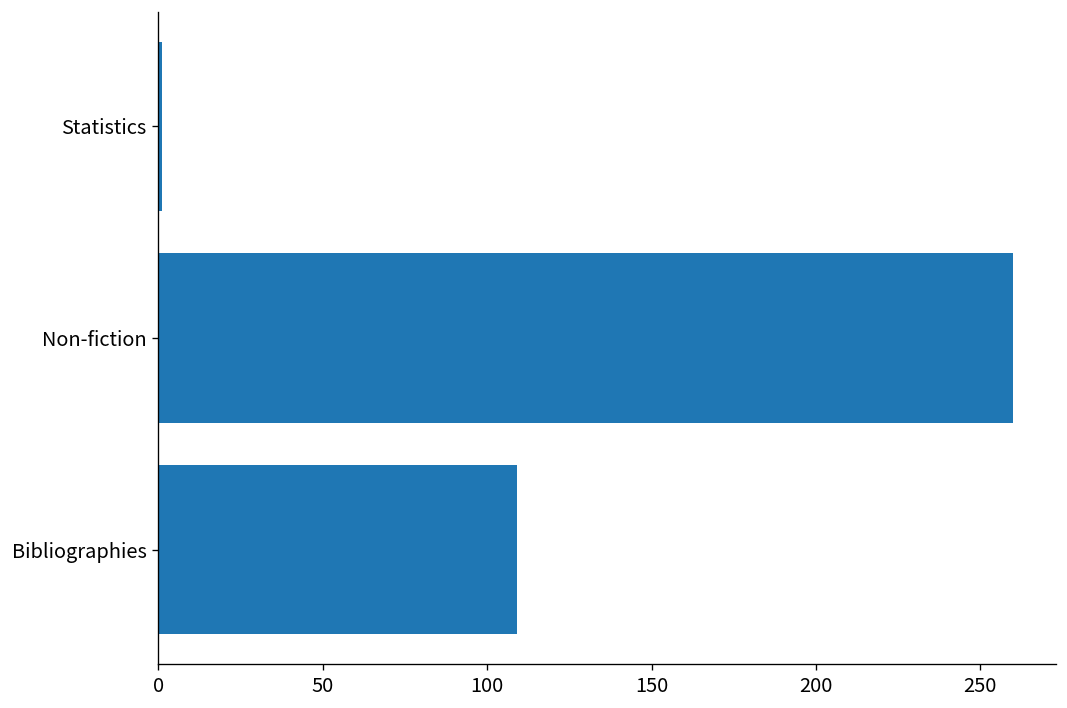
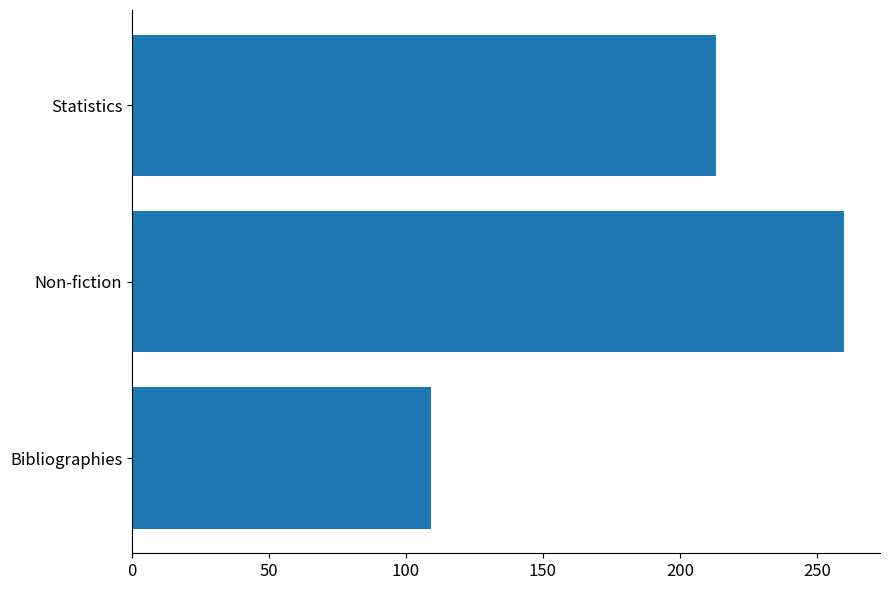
  {
-   "Statistics": 1,
+   "Statistics": 213,
    "Non-fiction": 260,
    "Bibliographies": 109
  }
